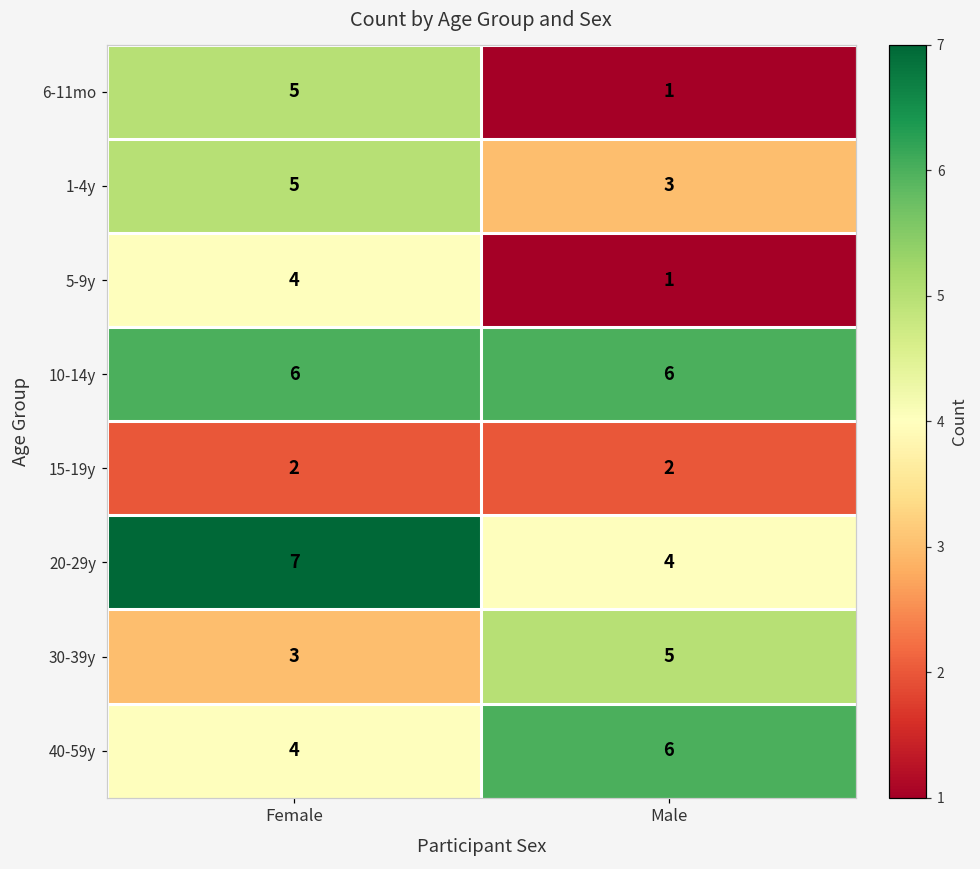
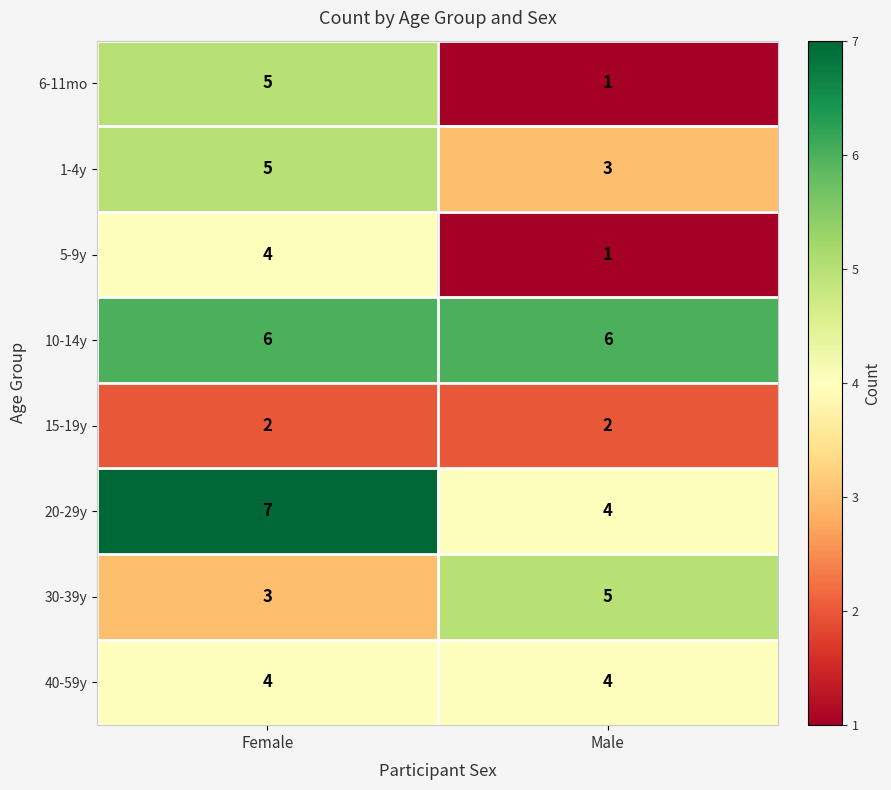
  {
    "6-11mo": {
      "Female": 5,
      "Male": 1
    },
    "1-4y": {
      "Female": 5,
      "Male": 3
    },
    "5-9y": {
      "Female": 4,
      "Male": 1
    },
    "10-14y": {
      "Female": 6,
      "Male": 6
    },
    "15-19y": {
      "Female": 2,
      "Male": 2
    },
    "20-29y": {
      "Female": 7,
      "Male": 4
    },
    "30-39y": {
      "Female": 3,
      "Male": 5
    },
    "40-59y": {
      "Female": 4,
-     "Male": 6
+     "Male": 4
    }
  }
